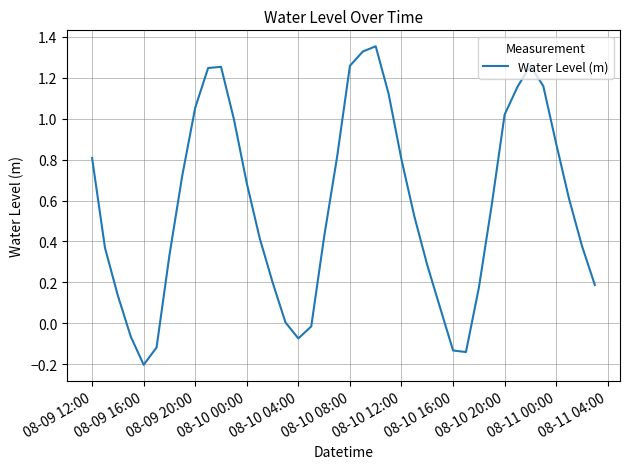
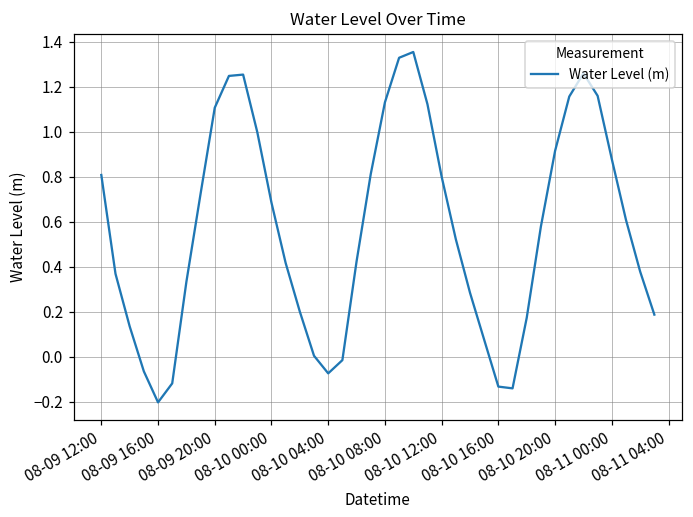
  {
    "08-09 12:00": 0.81,
    "08-09 16:00": -0.20,
-   "08-09 20:00": 1.05,
+   "08-09 20:00": 1.11,
    "08-10 00:00": 0.68,
    "08-10 04:00": -0.07,
-   "08-10 08:00": 1.26,
+   "08-10 08:00": 1.13,
    "08-10 12:00": 0.80,
    "08-10 16:00": -0.13,
-   "08-10 20:00": 1.02,
+   "08-10 20:00": 0.92,
    "08-11 00:00": 0.88
  }
